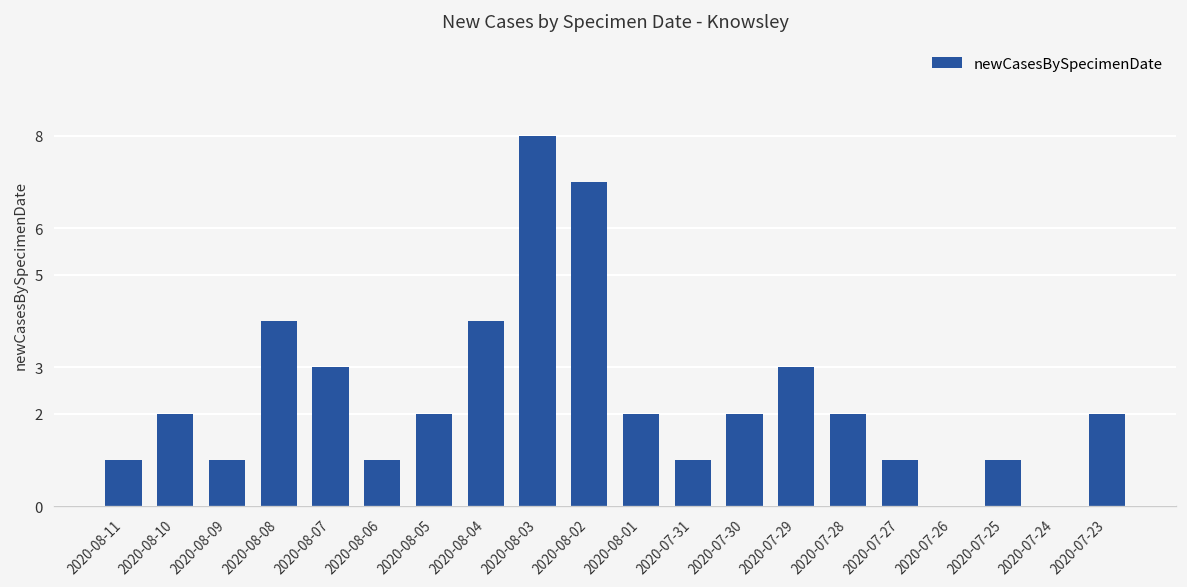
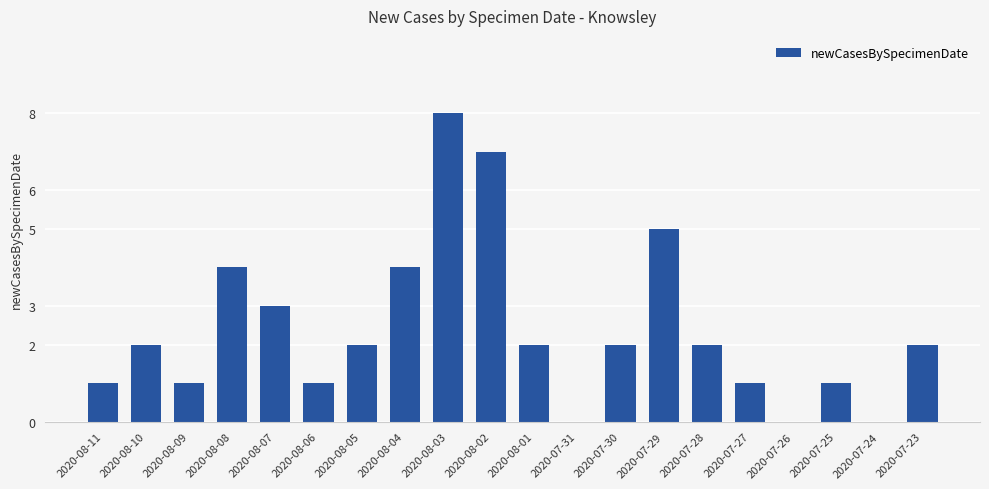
  {
    "2020-08-11": 1,
    "2020-08-10": 2,
    "2020-08-09": 1,
    "2020-08-08": 4,
    "2020-08-07": 3,
    "2020-08-06": 1,
    "2020-08-05": 2,
    "2020-08-04": 4,
    "2020-08-03": 8,
    "2020-08-02": 7,
    "2020-08-01": 2,
-   "2020-07-31": 1,
+   "2020-07-31": 0,
    "2020-07-30": 2,
-   "2020-07-29": 3,
+   "2020-07-29": 5,
    "2020-07-28": 2,
    "2020-07-27": 1,
    "2020-07-26": 0,
    "2020-07-25": 1,
    "2020-07-24": 0,
    "2020-07-23": 2
  }
